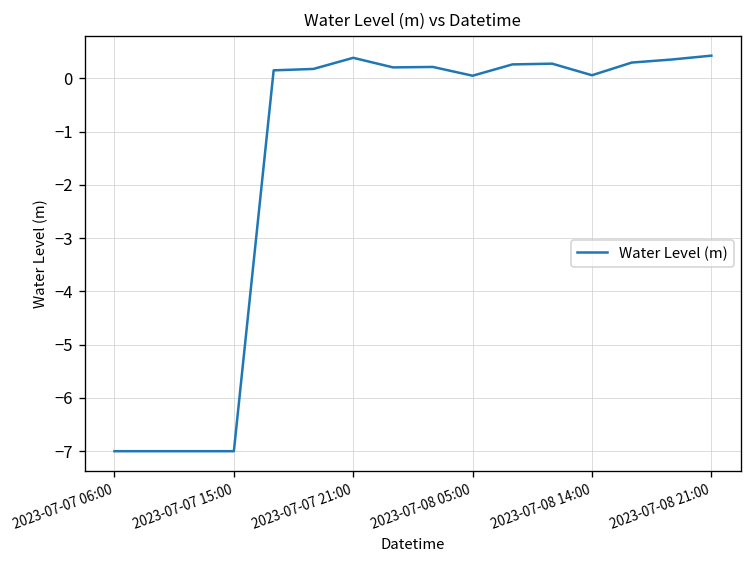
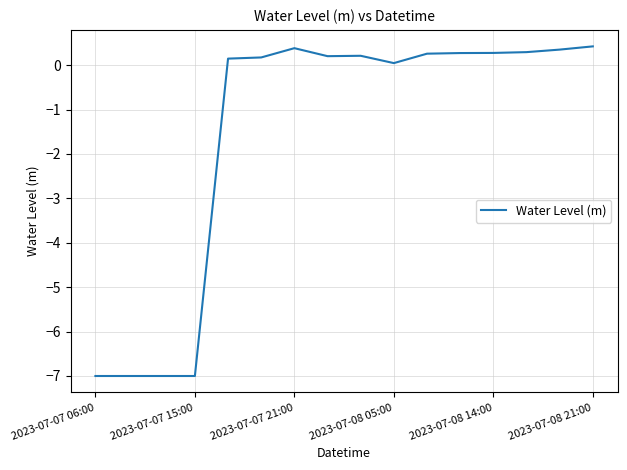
  {
    "2023-07-07 06:00": -7.0,
    "2023-07-07 15:00": -7.0,
    "2023-07-07 21:00": 0.4,
    "2023-07-08 05:00": 0.0,
-   "2023-07-08 14:00": 0.1,
+   "2023-07-08 14:00": 0.3,
    "2023-07-08 21:00": 0.4
  }
